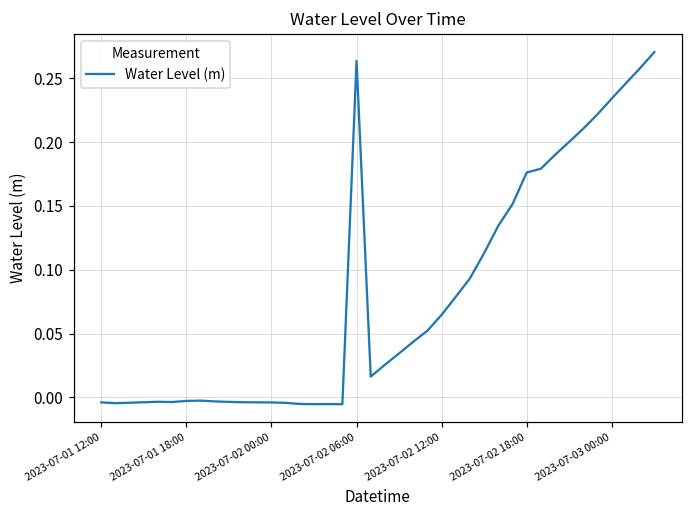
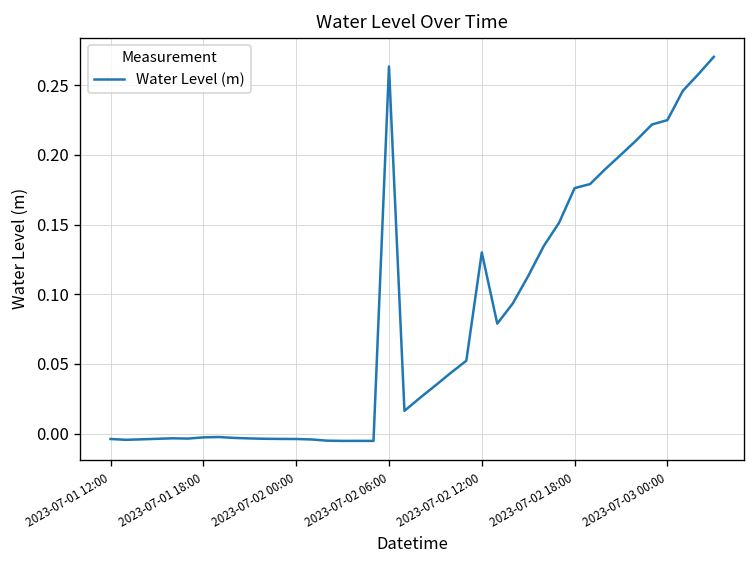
  {
    "2023-07-01 12:00": -0.004,
    "2023-07-01 18:00": -0.003,
    "2023-07-02 00:00": -0.004,
    "2023-07-02 06:00": 0.263,
-   "2023-07-02 12:00": 0.065,
+   "2023-07-02 12:00": 0.130,
    "2023-07-02 18:00": 0.176,
-   "2023-07-03 00:00": 0.234
+   "2023-07-03 00:00": 0.225
  }
